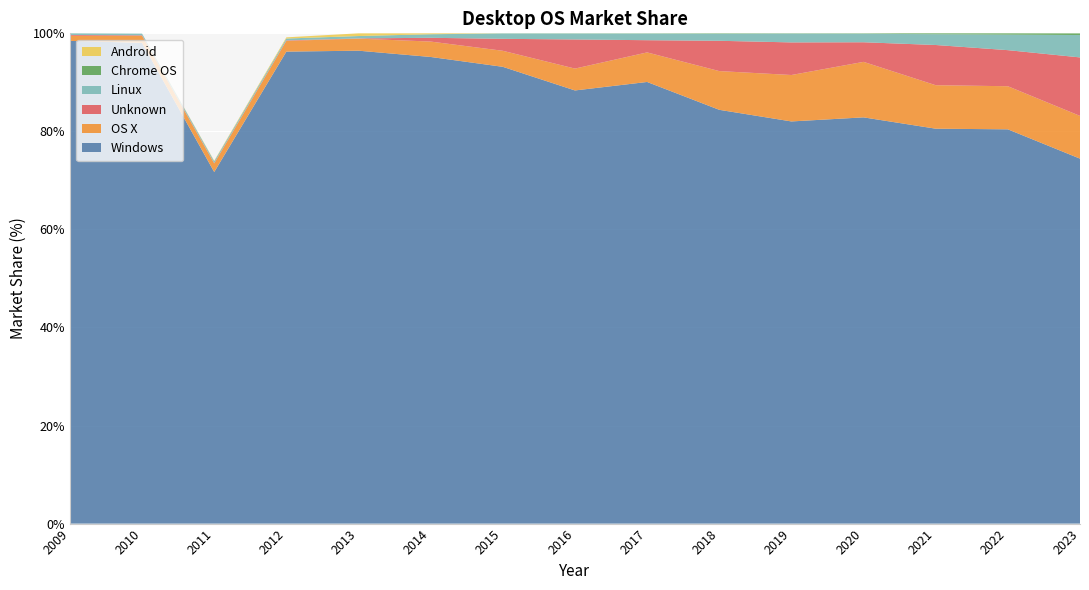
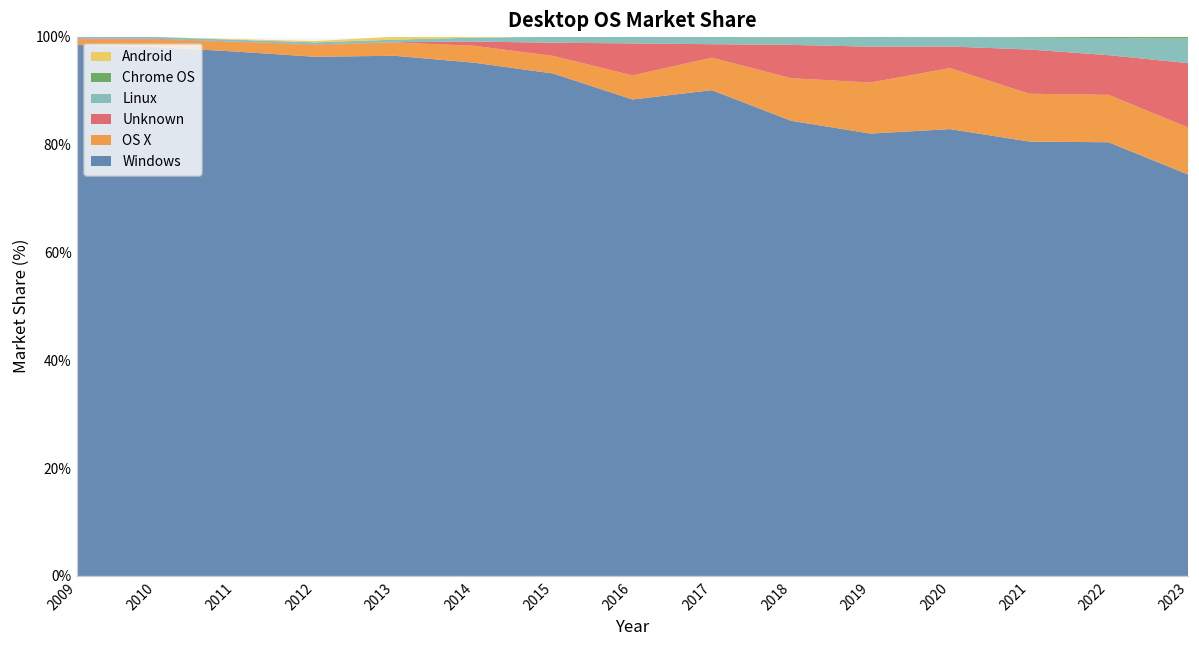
  {
    "Windows": {
      "2009": "98%",
-     "2011": "72%",
+     "2011": "97%",
      "2012": "96%",
      "2013": "96%",
      "2014": "95%",
      "2015": "93%",
      "2016": "88%",
      "2017": "90%",
      "2018": "84%",
      "2019": "82%",
      "2020": "83%",
      "2021": "81%",
      "2022": "80%",
      "2023": "74%"
    },
    "OS X": {
      "2014": "3%",
      "2015": "3%",
      "2016": "4%",
      "2017": "6%",
      "2018": "8%",
      "2019": "9%",
      "2020": "11%",
      "2021": "9%",
      "2022": "9%",
      "2023": "9%"
    },
    "Unknown": {
      "2014": "1%",
      "2015": "2%",
      "2016": "6%",
      "2017": "2%",
      "2018": "6%",
      "2019": "7%",
      "2020": "4%",
      "2021": "8%",
      "2022": "7%",
      "2023": "12%"
    },
    "Android": {
      "2013": "1%"
    }
  }
